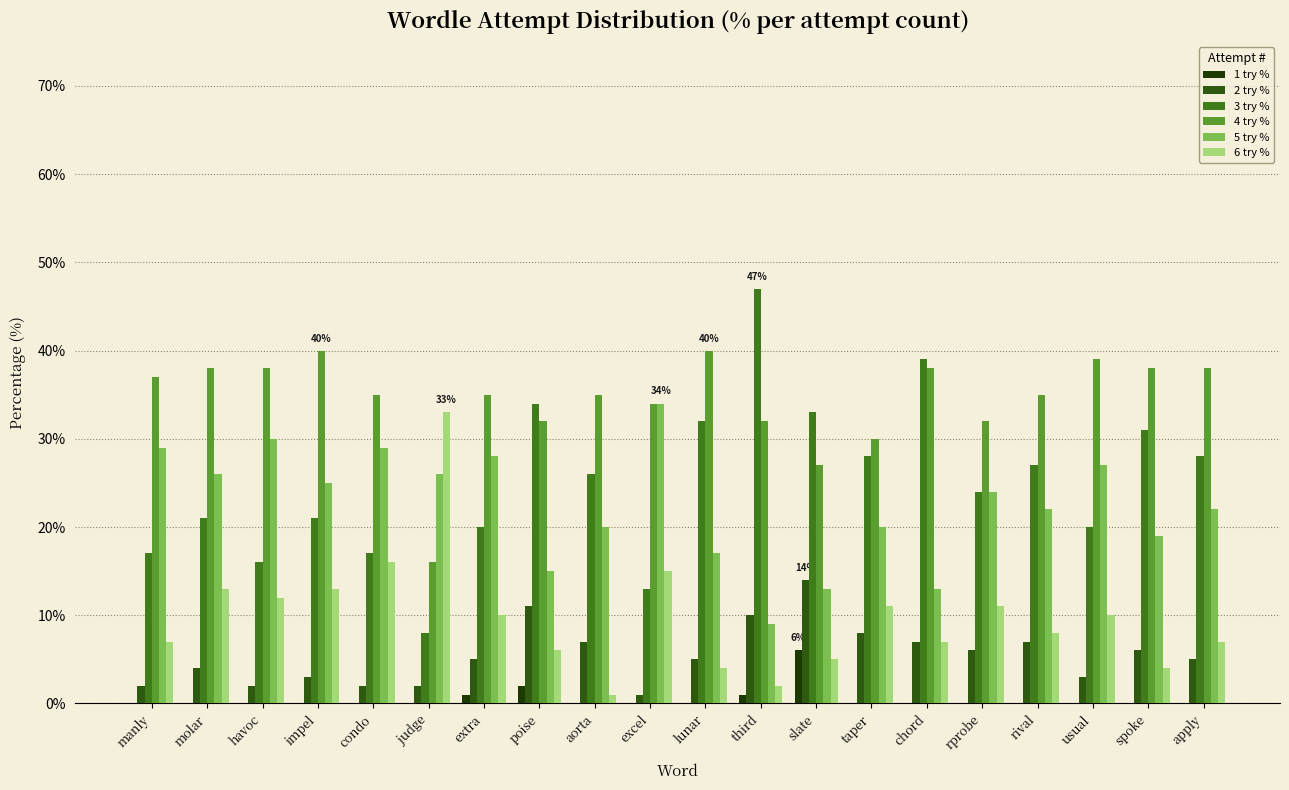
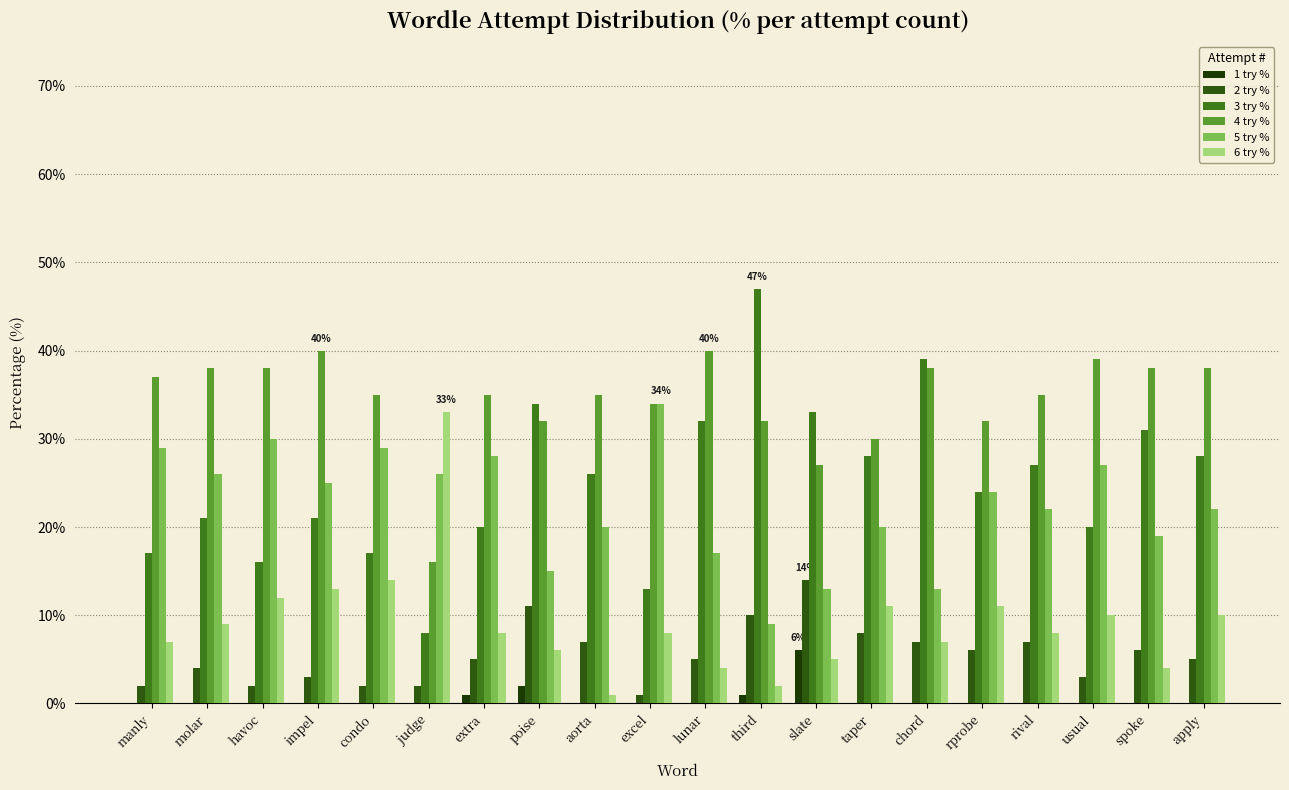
  {
    "6 try %": {
      "manly": "7%",
-     "molar": "13%",
+     "molar": "9%",
      "havoc": "12%",
      "impel": "13%",
-     "condo": "16%",
-     "extra": "10%",
+     "condo": "14%",
+     "extra": "8%",
      "poise": "6%",
      "aorta": "1%",
-     "excel": "15%",
+     "excel": "8%",
      "lunar": "4%",
      "third": "2%",
      "slate": "5%",
      "taper": "11%",
      "chord": "7%",
      "rprobe": "11%",
      "rival": "8%",
      "usual": "10%",
      "spoke": "4%",
-     "apply": "7%"
+     "apply": "10%"
    }
  }
